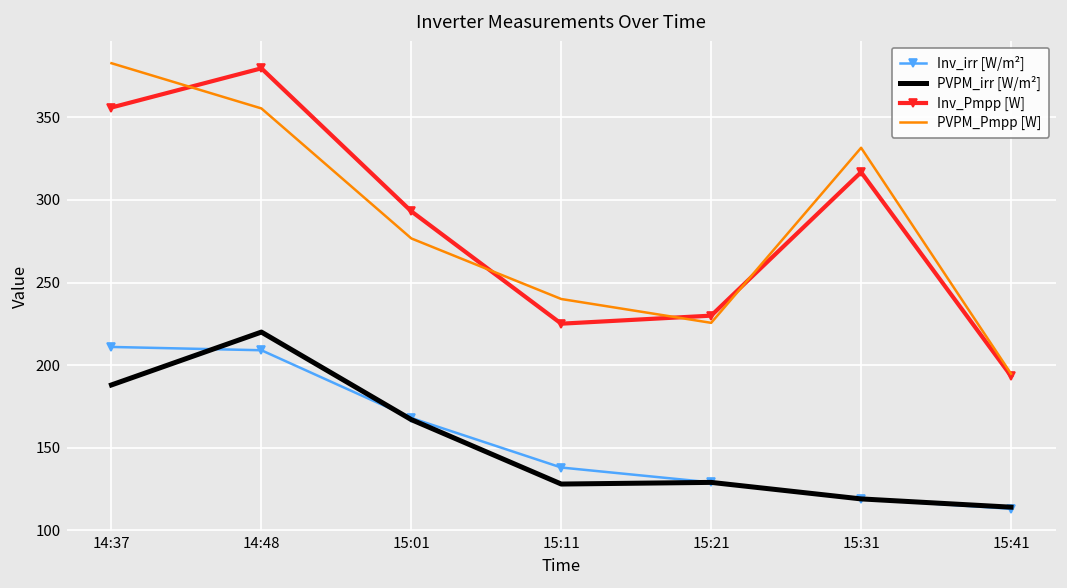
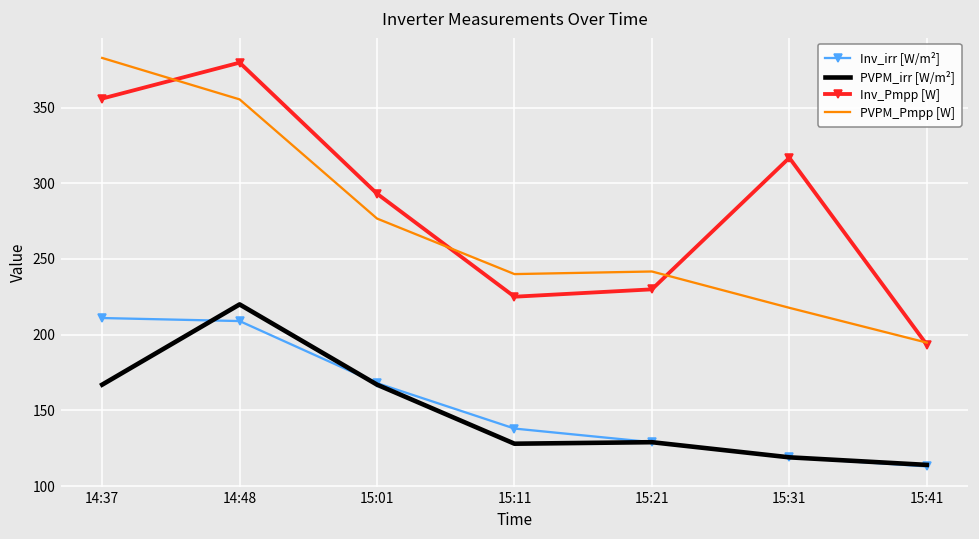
  {
    "Inv_irr [W/m²]": {
      "14:37": 211,
      "14:48": 209,
      "15:11": 138
    },
    "PVPM_irr [W/m²]": {
-     "14:37": 188,
+     "14:37": 167,
      "14:48": 220,
      "15:11": 128
    },
    "Inv_Pmpp [W]": {
      "14:37": 356,
      "14:48": 380,
      "15:01": 293,
      "15:11": 225,
      "15:21": 230,
      "15:31": 317
    },
    "PVPM_Pmpp [W]": {
      "14:37": 383,
      "14:48": 355,
      "15:01": 277,
      "15:11": 240,
-     "15:21": 226,
-     "15:31": 332
+     "15:21": 242,
+     "15:31": 218
    }
  }
